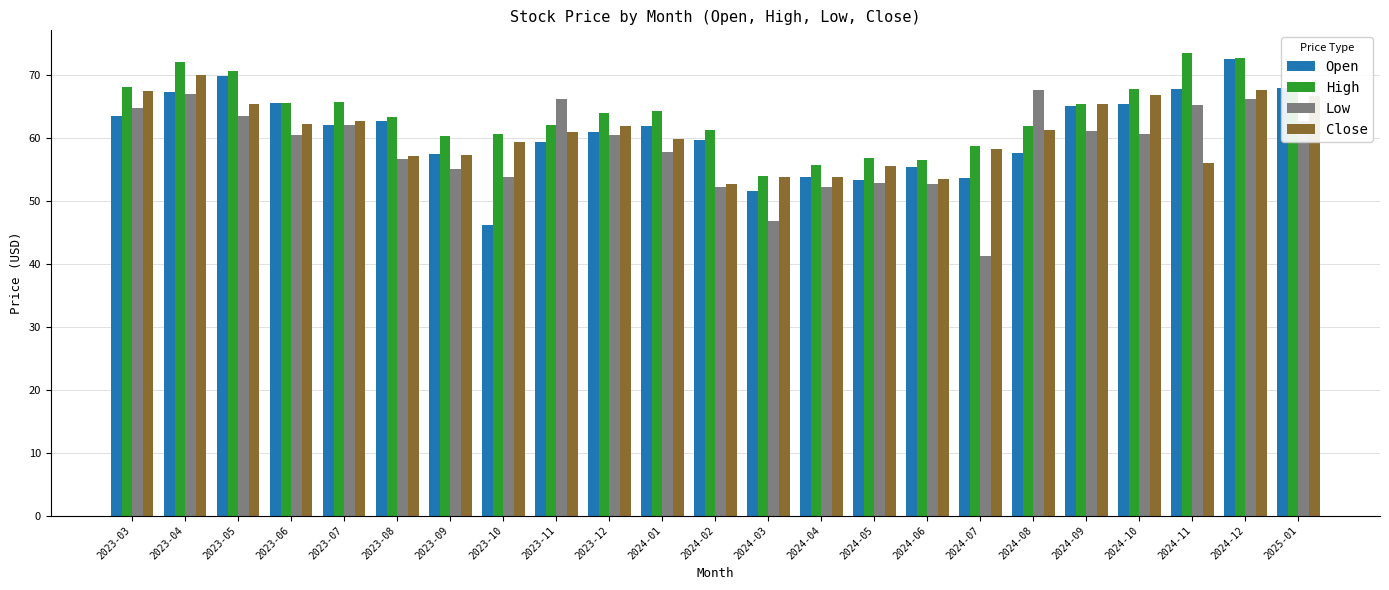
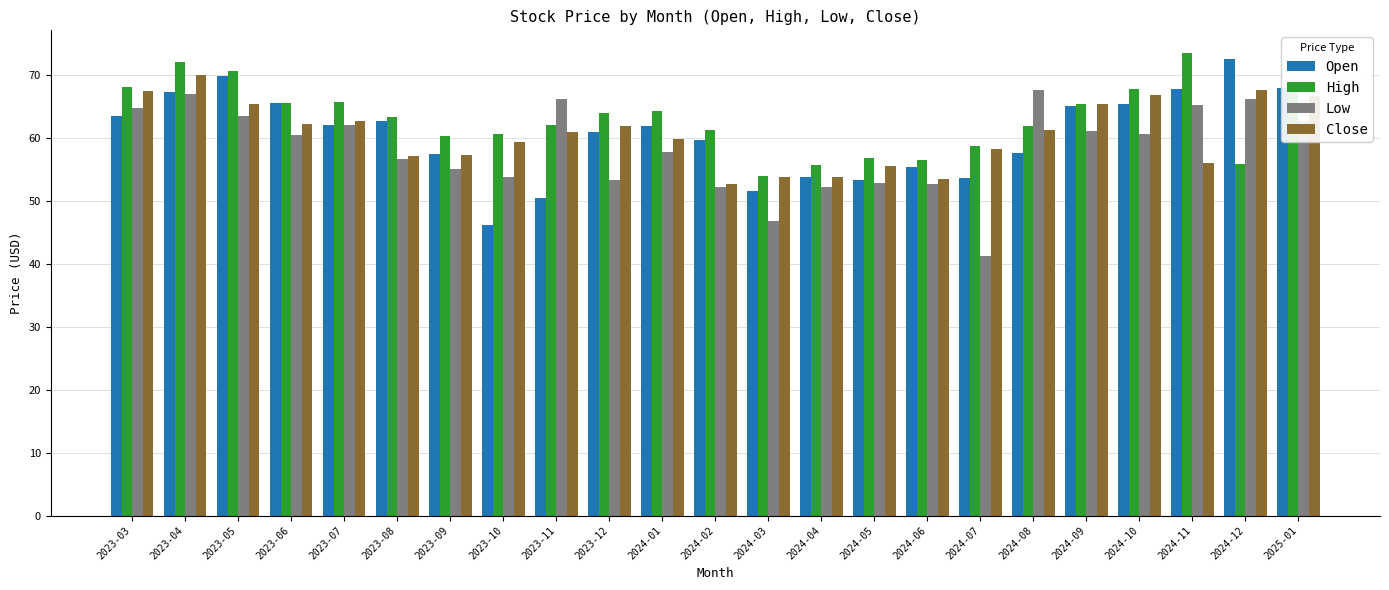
  {
    "Open": {
      "2023-03": 63,
      "2023-04": 67,
      "2023-05": 70,
      "2023-06": 66,
      "2023-07": 62,
      "2023-08": 63,
      "2023-09": 57,
      "2023-10": 46,
-     "2023-11": 59,
+     "2023-11": 50,
      "2023-12": 61,
      "2024-01": 62,
      "2024-02": 60,
      "2024-03": 52,
      "2024-04": 54,
      "2024-05": 53,
      "2024-06": 55,
      "2024-07": 54,
      "2024-08": 58,
      "2024-09": 65,
      "2024-10": 65,
      "2024-11": 68,
      "2024-12": 72
    },
    "High": {
      "2023-03": 68,
      "2023-04": 72,
      "2023-05": 71,
      "2023-06": 66,
      "2023-07": 66,
      "2023-08": 63,
      "2023-09": 60,
      "2023-10": 61,
      "2023-11": 62,
      "2023-12": 64,
      "2024-01": 64,
      "2024-02": 61,
      "2024-03": 54,
      "2024-04": 56,
      "2024-05": 57,
      "2024-06": 57,
      "2024-07": 59,
      "2024-08": 62,
      "2024-09": 65,
      "2024-10": 68,
      "2024-11": 73,
-     "2024-12": 73
+     "2024-12": 56
    },
    "Low": {
      "2023-03": 65,
      "2023-04": 67,
      "2023-05": 63,
      "2023-06": 60,
      "2023-07": 62,
      "2023-08": 57,
      "2023-09": 55,
      "2023-10": 54,
      "2023-11": 66,
-     "2023-12": 60,
+     "2023-12": 53,
      "2024-01": 58,
      "2024-02": 52,
      "2024-03": 47,
      "2024-04": 52,
      "2024-05": 53,
      "2024-06": 53,
      "2024-07": 41,
      "2024-08": 68,
      "2024-09": 61,
      "2024-10": 61,
      "2024-11": 65,
      "2024-12": 66
    },
    "Close": {
      "2023-03": 67,
      "2023-04": 70,
      "2023-05": 65,
      "2023-06": 62,
      "2023-07": 63,
      "2023-08": 57,
      "2023-09": 57,
      "2023-10": 59,
      "2023-11": 61,
      "2023-12": 62,
      "2024-01": 60,
      "2024-02": 53,
      "2024-03": 54,
      "2024-04": 54,
      "2024-05": 55,
      "2024-06": 53,
      "2024-07": 58,
      "2024-08": 61,
      "2024-09": 65,
      "2024-10": 67,
      "2024-11": 56,
      "2024-12": 68
    }
  }
